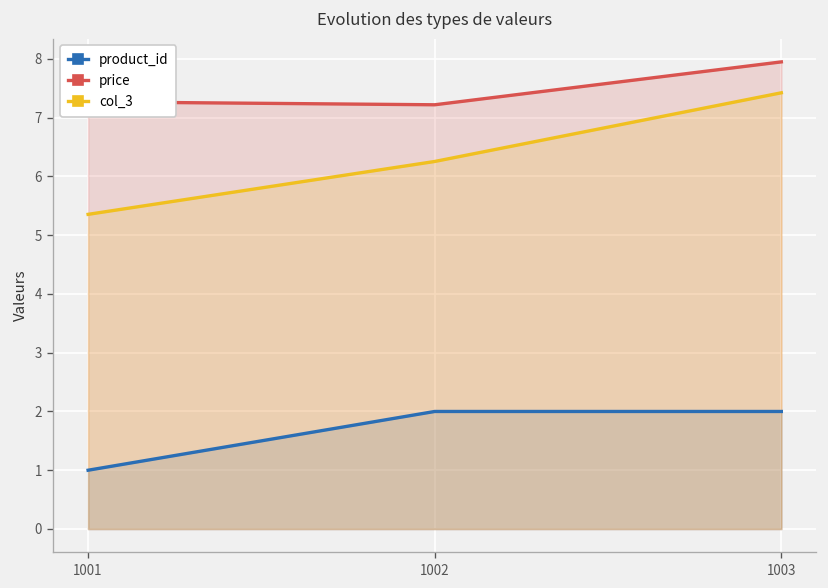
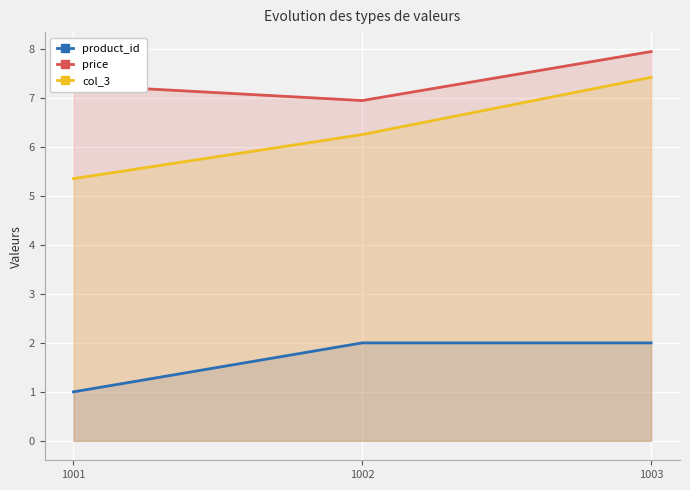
  {
    "product_id": {
      "1001": 1.0,
      "1002": 2.0,
      "1003": 2.0
    },
    "price": {
-     "1002": 7.2,
+     "1002": 7.0,
      "1003": 8.0
    },
    "col_3": {
      "1001": 5.4,
      "1002": 6.3,
      "1003": 7.4
    }
  }
